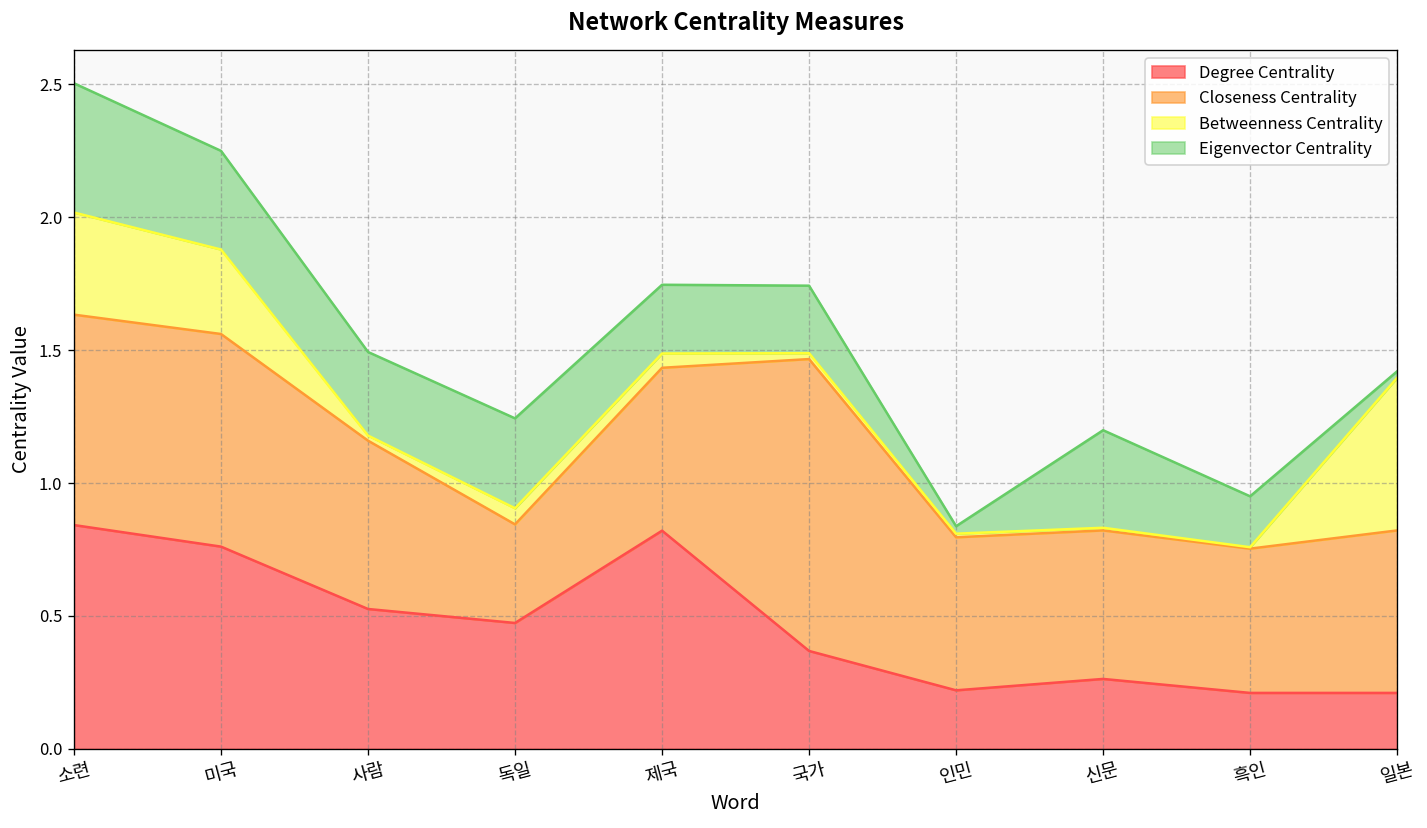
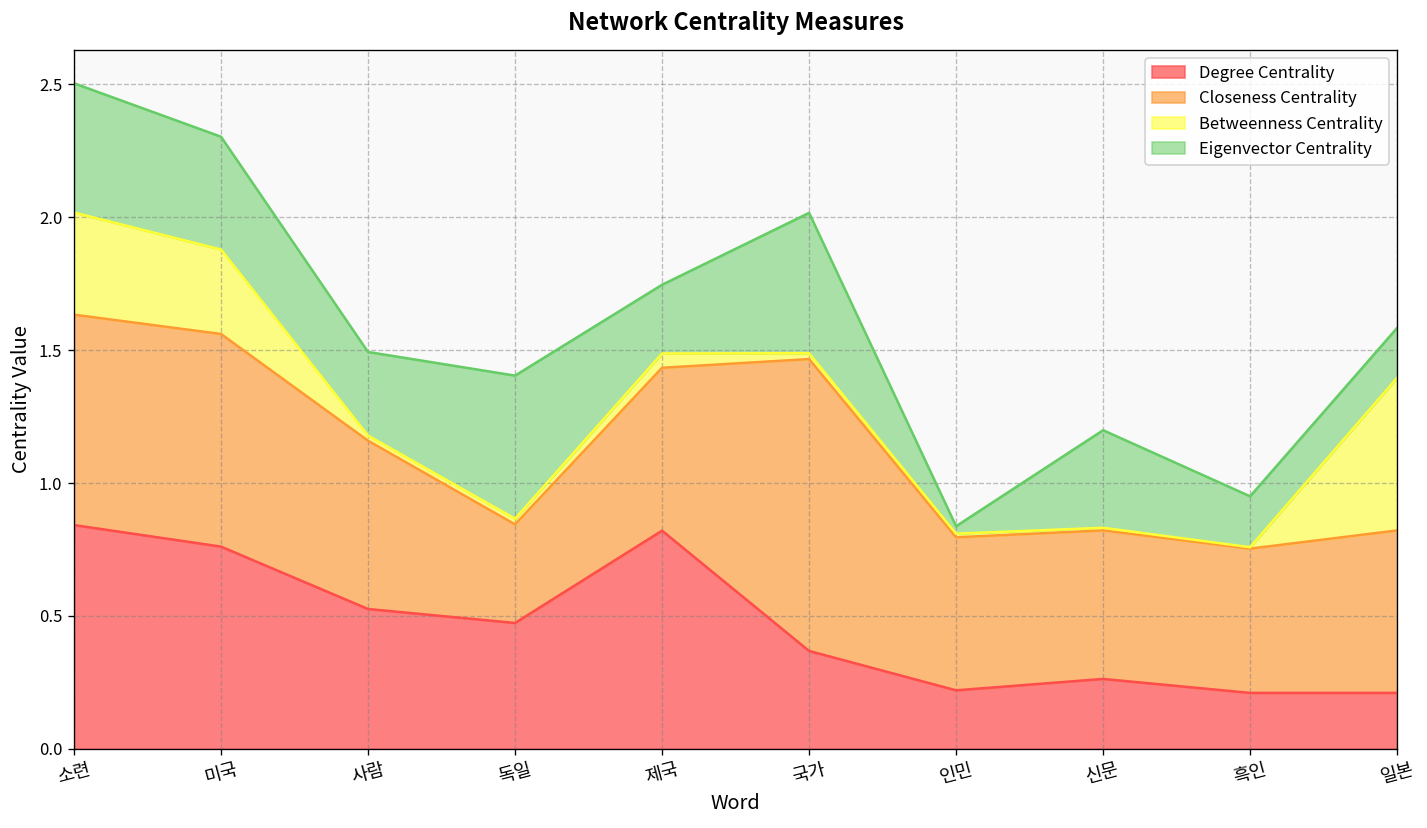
  {
    "Degree Centrality": {
      "소련": 0.84,
      "미국": 0.76,
      "사람": 0.53,
      "독일": 0.47,
      "제국": 0.82,
      "국가": 0.37,
      "인민": 0.22,
      "신문": 0.26,
      "흑인": 0.21,
      "일본": 0.21
    },
    "Closeness Centrality": {
      "소련": 0.79,
      "미국": 0.80,
      "사람": 0.63,
      "독일": 0.37,
      "제국": 0.61,
      "국가": 1.10,
      "인민": 0.58,
      "일본": 0.61
    },
    "Betweenness Centrality": {
      "소련": 0.38,
      "미국": 0.32,
      "사람": 0.02,
-     "독일": 0.06,
+     "독일": 0.02,
      "제국": 0.05,
      "국가": 0.02,
      "인민": 0.01,
      "일본": 0.57
    },
    "Eigenvector Centrality": {
      "소련": 0.49,
-     "미국": 0.37,
+     "미국": 0.42,
      "사람": 0.31,
-     "독일": 0.34,
+     "독일": 0.54,
      "제국": 0.26,
-     "국가": 0.25,
+     "국가": 0.53,
      "인민": 0.03,
      "신문": 0.37,
      "흑인": 0.19,
-     "일본": 0.02
+     "일본": 0.19
    }
  }
